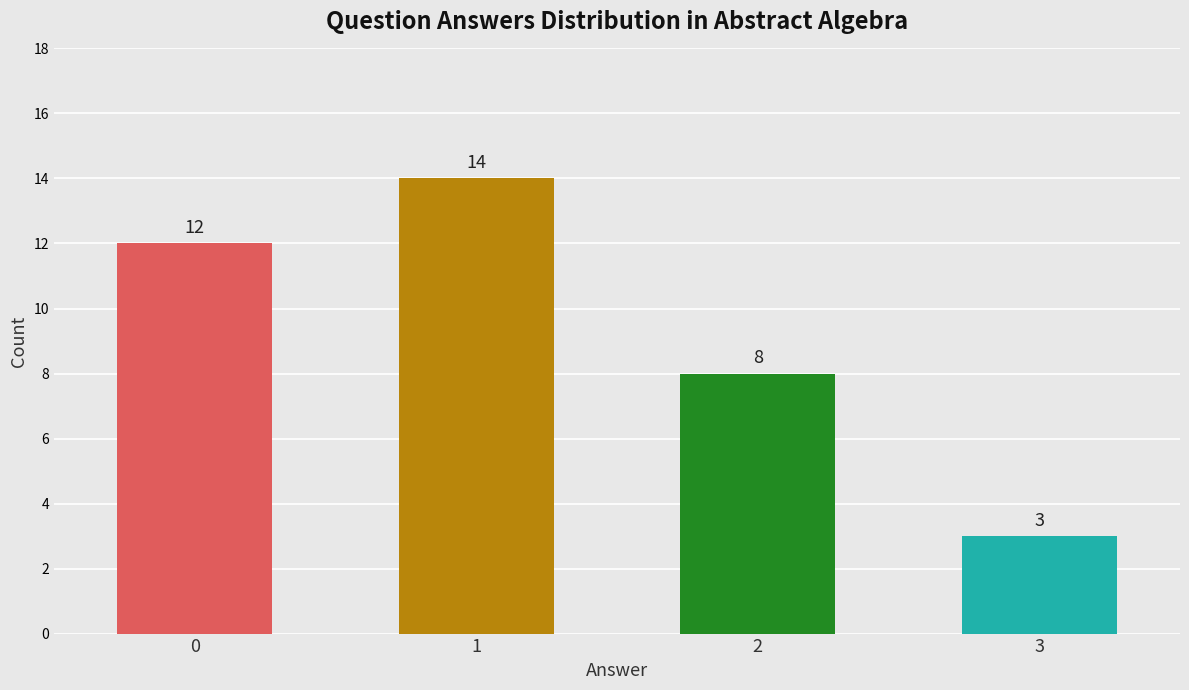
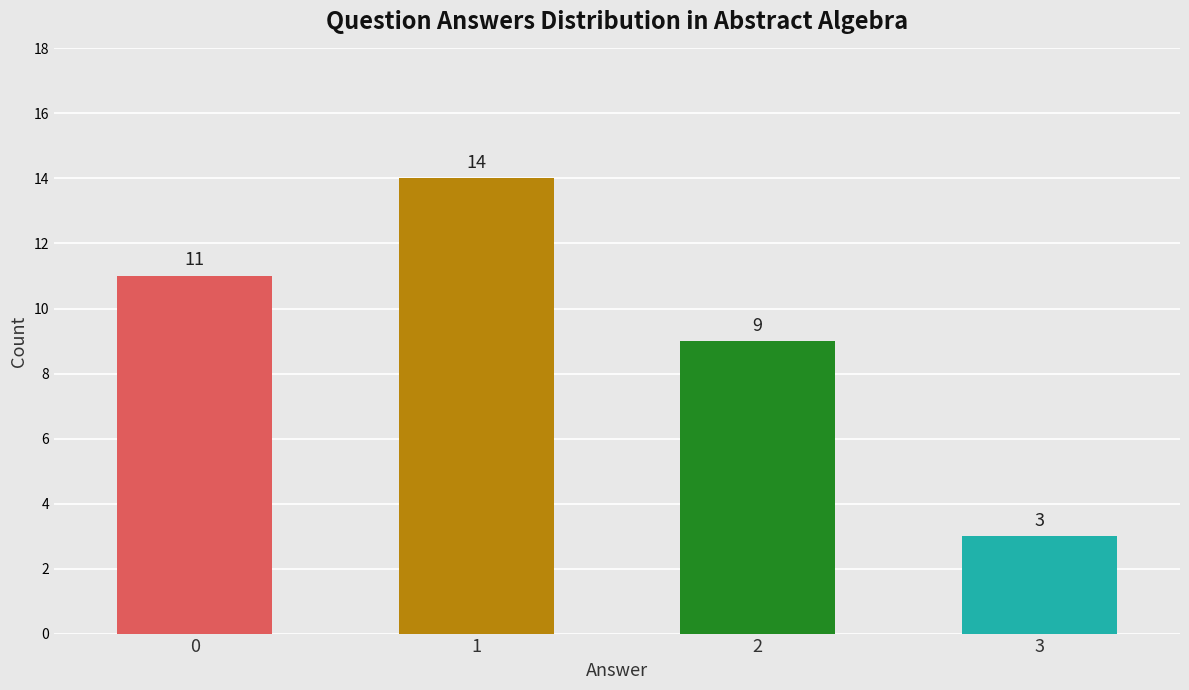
  {
-   "0": 12,
+   "0": 11,
    "1": 14,
-   "2": 8,
+   "2": 9,
    "3": 3
  }
